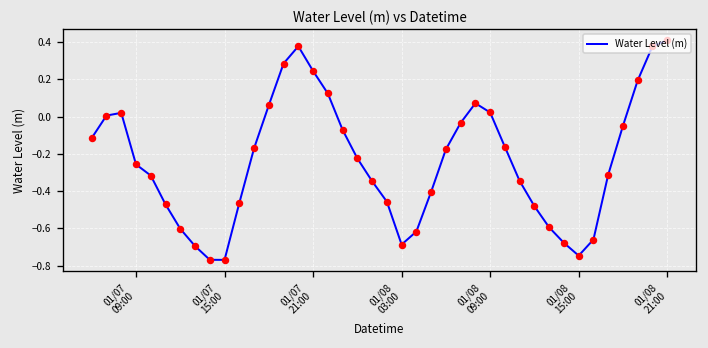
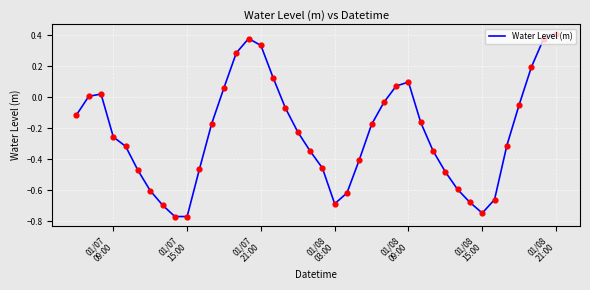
  {
    "01/07 09:00": -0.26,
    "01/07 15:00": -0.77,
-   "01/07 21:00": 0.25,
+   "01/07 21:00": 0.33,
    "01/08 03:00": -0.69,
-   "01/08 09:00": 0.02,
+   "01/08 09:00": 0.10,
    "01/08 15:00": -0.75
  }
